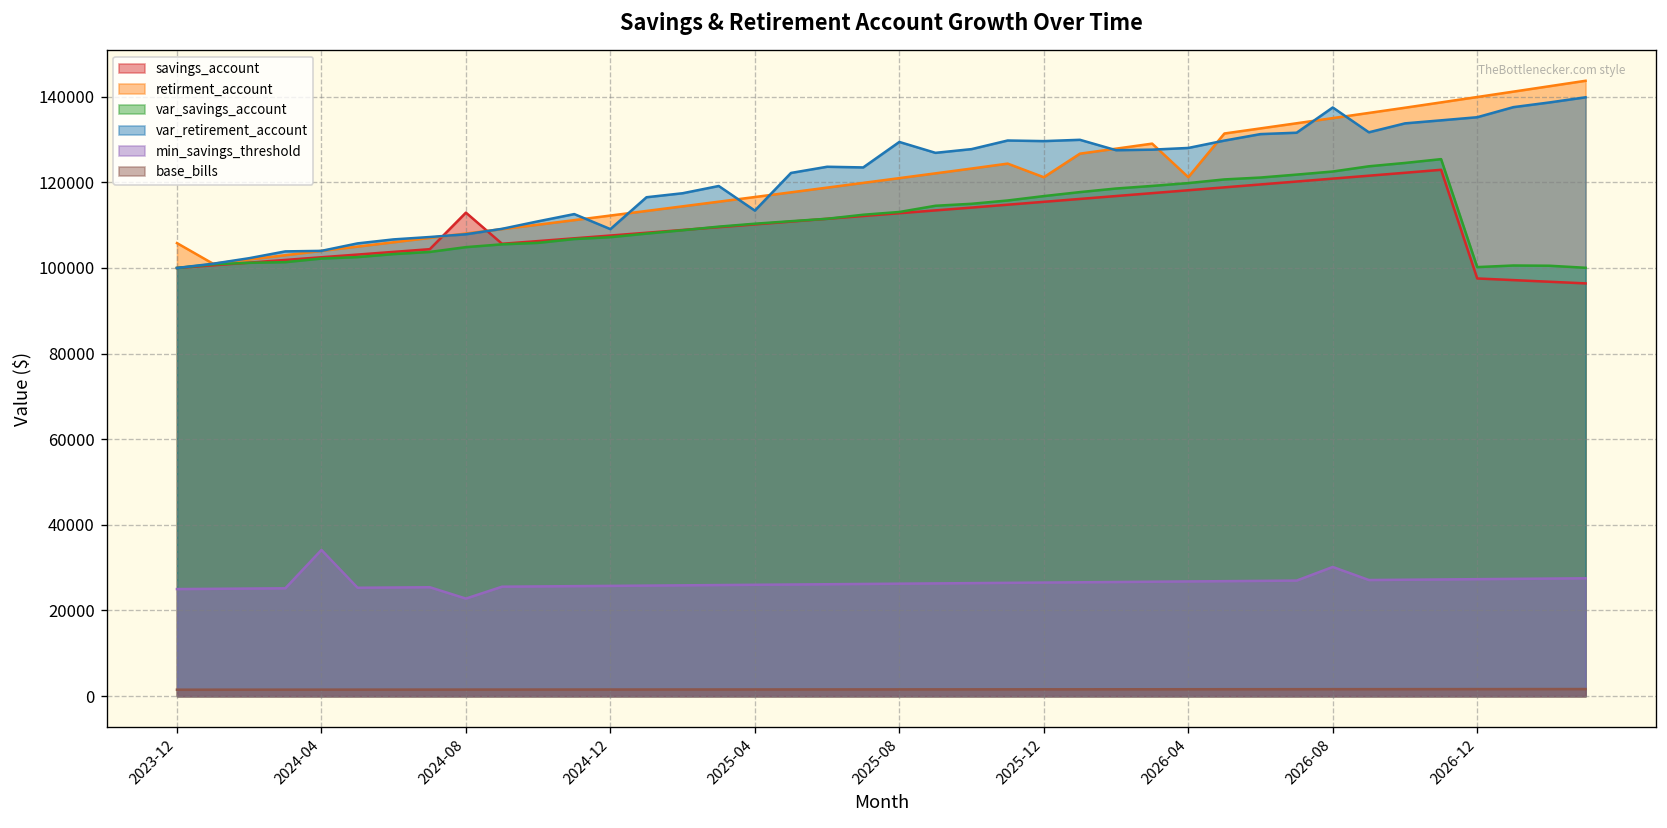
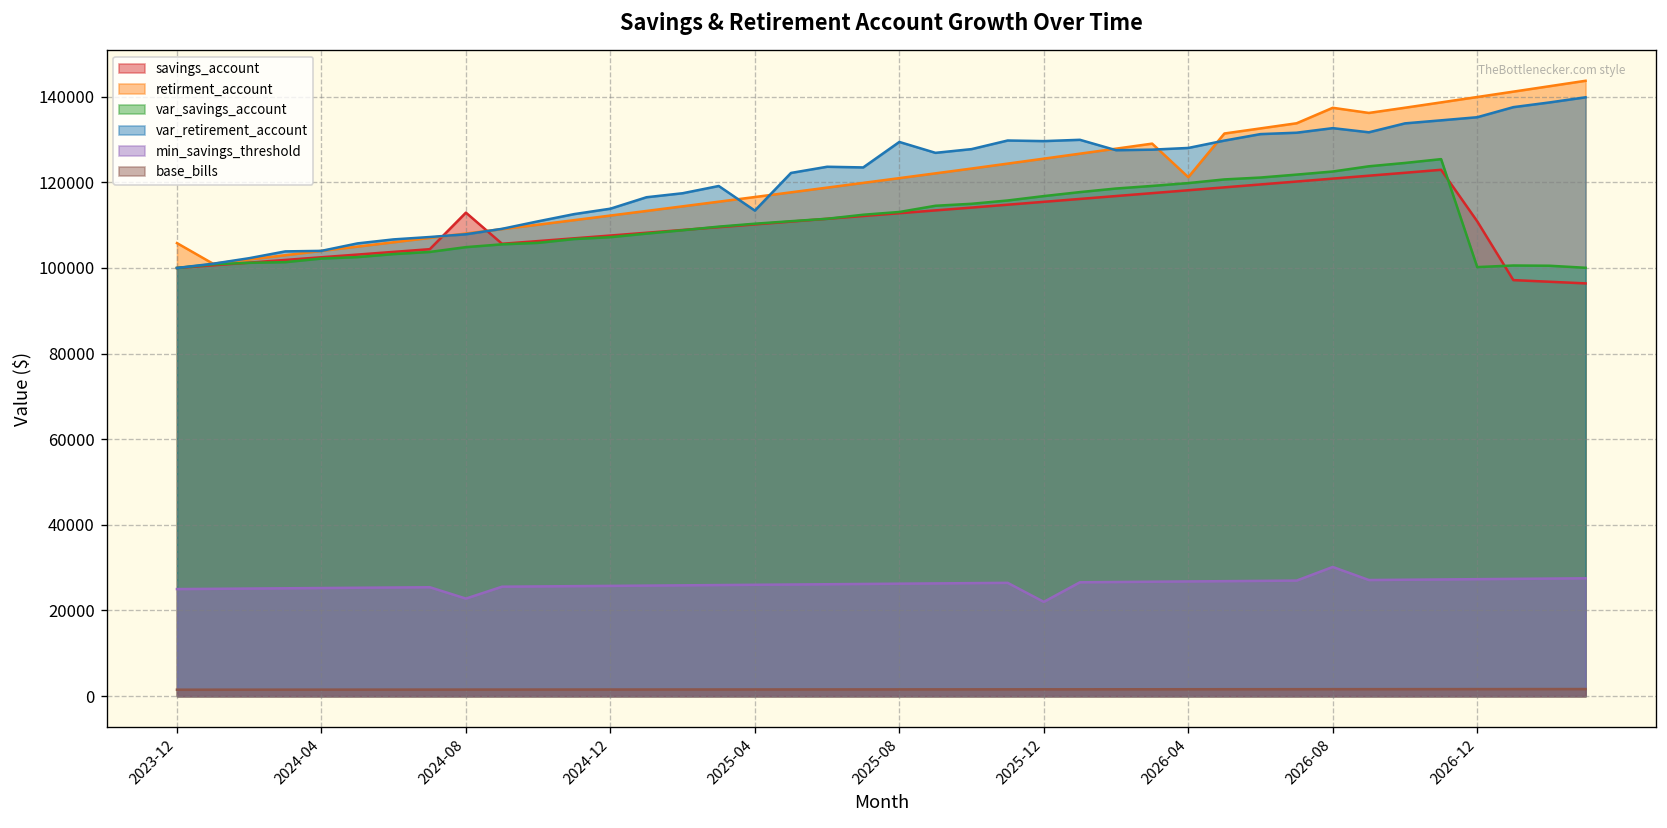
  {
    "savings_account": {
      "2024-08": 113000,
      "2025-12": 115000,
      "2026-04": 118000,
      "2026-08": 121000,
-     "2026-12": 98000
+     "2026-12": 111000
    },
    "retirment_account": {
      "2023-12": 106000,
      "2024-12": 112000,
      "2025-04": 117000,
      "2025-08": 121000,
-     "2025-12": 121000,
+     "2025-12": 126000,
      "2026-04": 121000,
-     "2026-08": 135000,
+     "2026-08": 137000,
      "2026-12": 140000
    },
    "var_savings_account": {
      "2024-08": 105000,
      "2025-12": 117000,
      "2026-04": 120000,
      "2026-08": 123000,
      "2026-12": 100000
    },
    "var_retirement_account": {
-     "2024-12": 109000,
+     "2024-12": 114000,
      "2025-04": 113000,
      "2025-08": 129000,
      "2025-12": 130000,
      "2026-04": 128000,
-     "2026-08": 137000,
+     "2026-08": 133000,
      "2026-12": 135000
    },
    "min_savings_threshold": {
      "2023-12": 25000,
-     "2024-04": 34000,
+     "2024-04": 25000,
      "2024-08": 23000,
      "2024-12": 26000,
      "2025-04": 26000,
      "2025-08": 26000,
-     "2025-12": 27000,
+     "2025-12": 22000,
      "2026-04": 27000,
      "2026-08": 30000,
      "2026-12": 27000
    },
    "base_bills": {
      "2023-12": 2000,
      "2024-04": 2000,
      "2024-08": 2000,
      "2024-12": 2000,
      "2025-04": 2000,
      "2025-08": 2000,
      "2025-12": 2000,
      "2026-04": 2000,
      "2026-08": 2000,
      "2026-12": 2000
    }
  }
